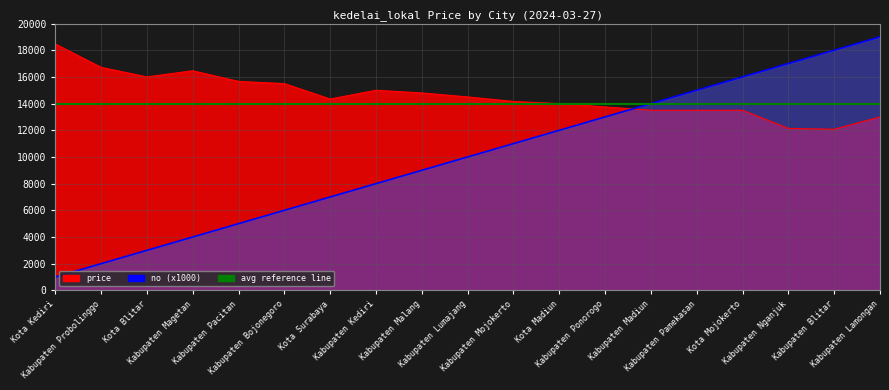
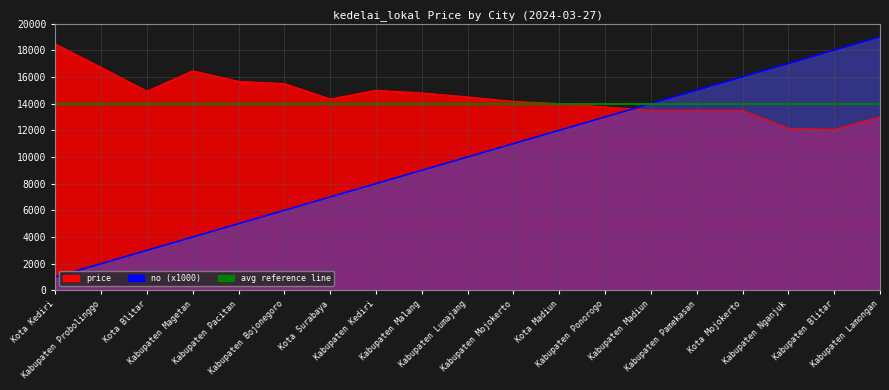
  {
    "price": {
      "Kota Kediri": 18500,
      "Kabupaten Probolinggo": 16700,
-     "Kota Blitar": 16000,
+     "Kota Blitar": 14900,
      "Kabupaten Magetan": 16500,
      "Kabupaten Pacitan": 15700,
      "Kabupaten Bojonegoro": 15500,
      "Kota Surabaya": 14300,
      "Kabupaten Kediri": 15000,
      "Kabupaten Malang": 14800,
      "Kabupaten Lumajang": 14500,
      "Kabupaten Ponorogo": 13800,
      "Kabupaten Madiun": 13500,
      "Kabupaten Pamekasan": 13500,
      "Kota Mojokerto": 13500,
      "Kabupaten Nganjuk": 12100,
      "Kabupaten Blitar": 12100,
      "Kabupaten Lamongan": 13000
    },
    "avg reference line": {
      "Kota Kediri": 14000,
      "Kabupaten Probolinggo": 14000,
      "Kota Blitar": 14000,
      "Kabupaten Magetan": 14000,
      "Kabupaten Pacitan": 14000,
      "Kabupaten Bojonegoro": 14000,
      "Kota Surabaya": 14000,
      "Kabupaten Kediri": 14000,
      "Kabupaten Malang": 14000,
      "Kabupaten Lumajang": 14000,
      "Kabupaten Ponorogo": 14000,
      "Kabupaten Pamekasan": 14000,
      "Kota Mojokerto": 14000,
      "Kabupaten Nganjuk": 14000,
      "Kabupaten Blitar": 14000,
      "Kabupaten Lamongan": 14000
    }
  }
